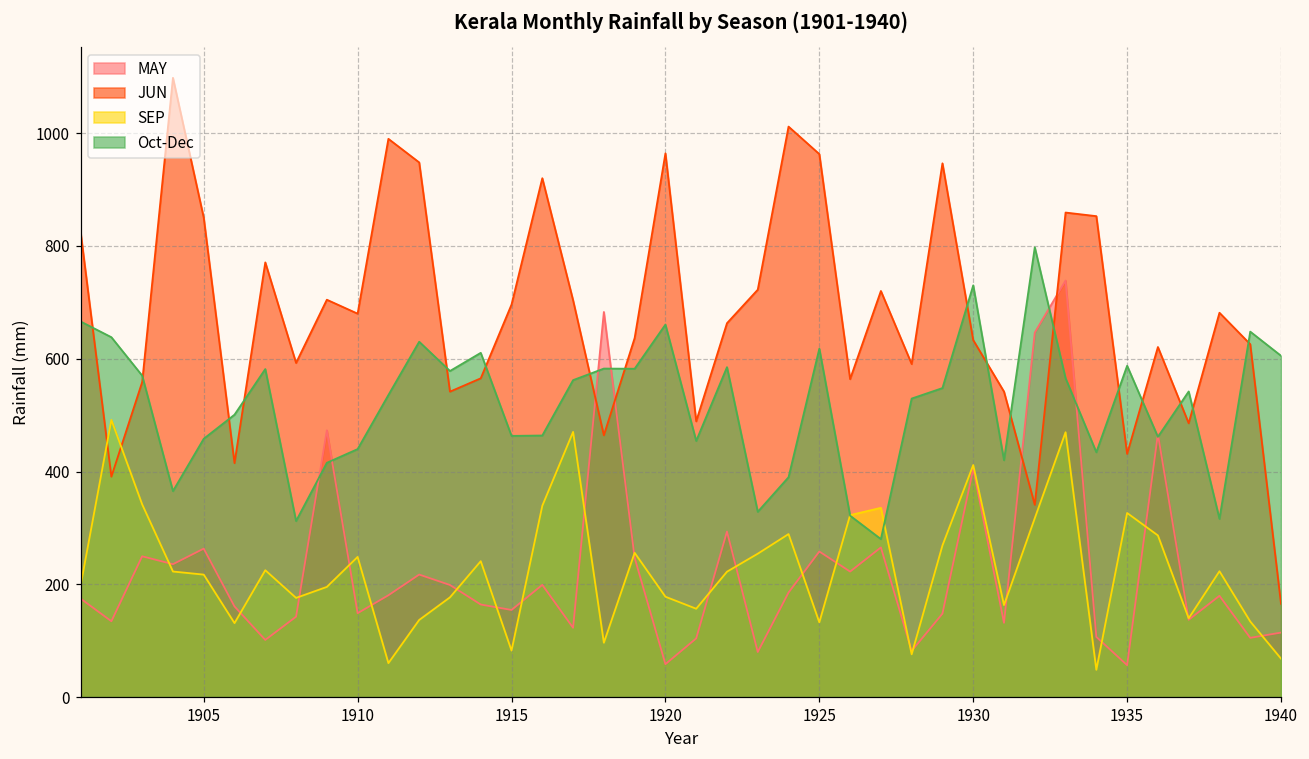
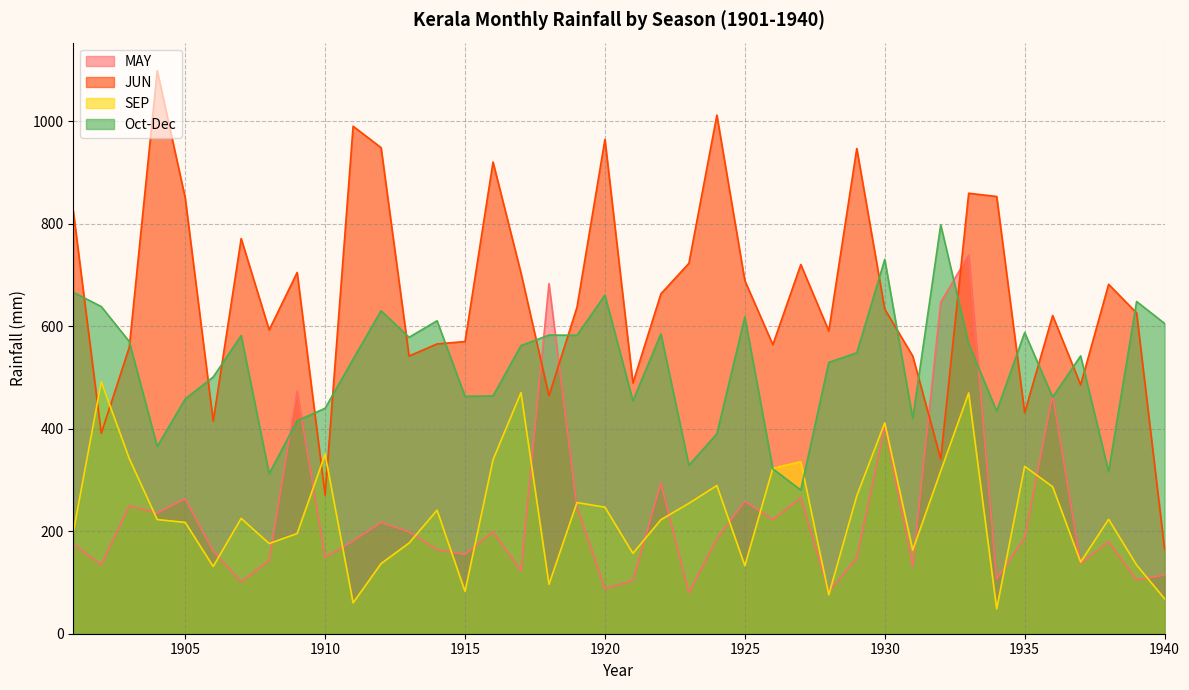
  {
    "MAY": {
      "1905": 260,
      "1910": 150,
      "1915": 150,
-     "1920": 60,
+     "1920": 90,
      "1925": 260,
      "1930": 400,
-     "1935": 60,
+     "1935": 190,
      "1940": 110
    },
    "JUN": {
      "1905": 850,
-     "1910": 680,
-     "1915": 700,
+     "1910": 270,
+     "1915": 570,
      "1920": 960,
-     "1925": 960,
+     "1925": 690,
      "1930": 630,
      "1935": 430,
      "1940": 170
    },
    "SEP": {
      "1905": 220,
-     "1910": 250,
+     "1910": 350,
      "1915": 80,
-     "1920": 180,
+     "1920": 250,
      "1925": 130,
      "1930": 410,
      "1935": 330,
      "1940": 70
    },
    "Oct-Dec": {
      "1905": 460,
      "1910": 440,
      "1915": 460,
      "1920": 660,
      "1925": 620,
      "1930": 730,
      "1935": 590,
      "1940": 610
    }
  }
